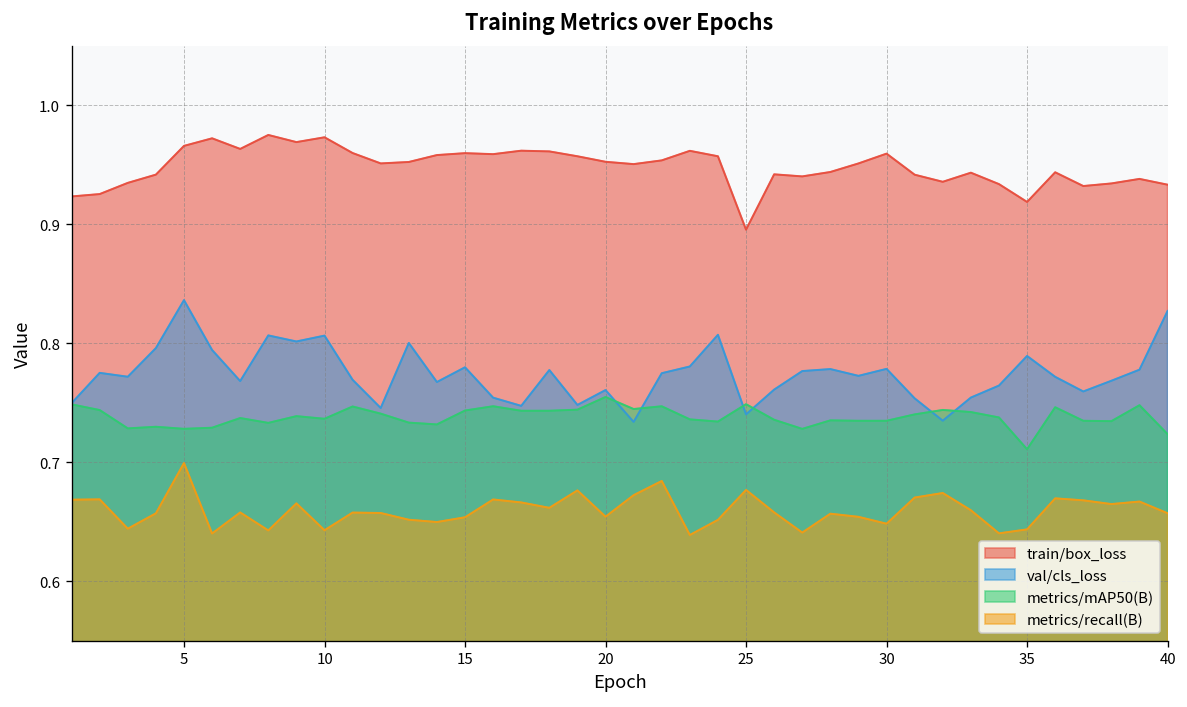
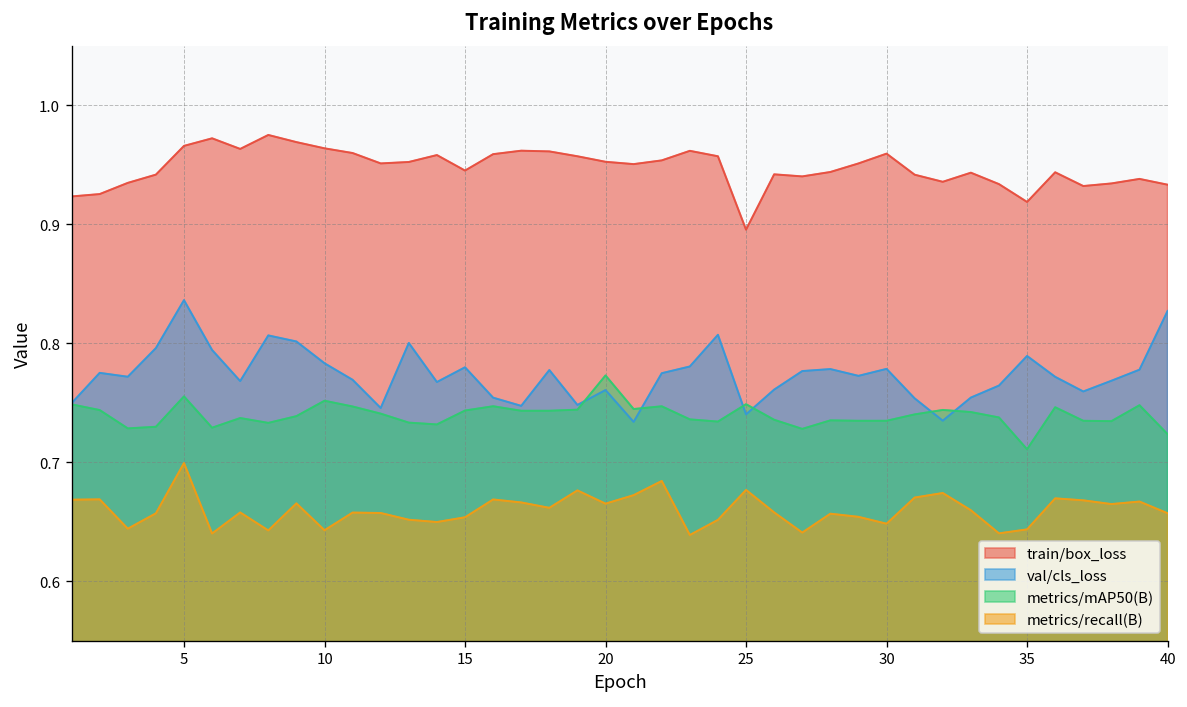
  {
    "train/box_loss": {
      "5": 0.97,
-     "10": 0.97,
-     "15": 0.96,
+     "10": 0.96,
+     "15": 0.95,
      "20": 0.95,
      "25": 0.90,
      "30": 0.96,
      "35": 0.92,
      "40": 0.93
    },
    "val/cls_loss": {
      "5": 0.84,
-     "10": 0.81,
+     "10": 0.78,
      "15": 0.78,
      "20": 0.76,
      "25": 0.74,
      "30": 0.78,
      "35": 0.79,
      "40": 0.83
    },
    "metrics/mAP50(B)": {
-     "5": 0.73,
-     "10": 0.74,
+     "5": 0.76,
+     "10": 0.75,
      "15": 0.74,
-     "20": 0.75,
+     "20": 0.77,
      "25": 0.75,
      "30": 0.73,
      "35": 0.71,
      "40": 0.72
    },
    "metrics/recall(B)": {
      "5": 0.70,
      "10": 0.64,
      "15": 0.65,
-     "20": 0.65,
+     "20": 0.67,
      "25": 0.68,
      "30": 0.65,
      "35": 0.64,
      "40": 0.66
    }
  }
